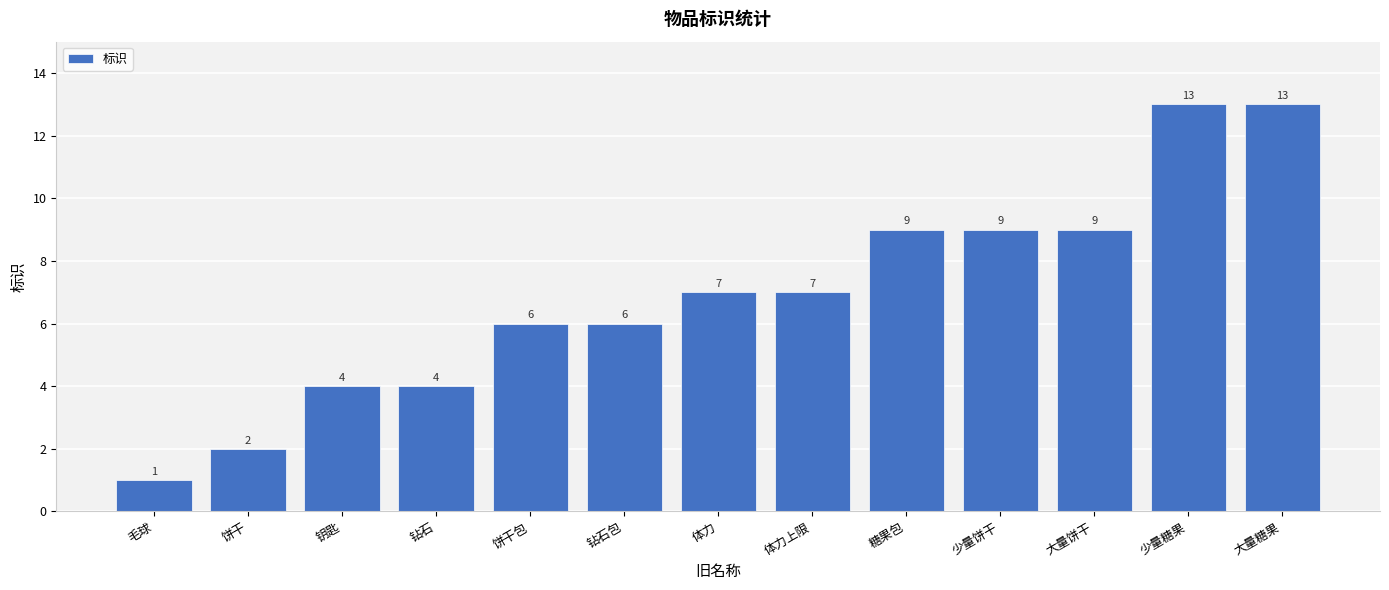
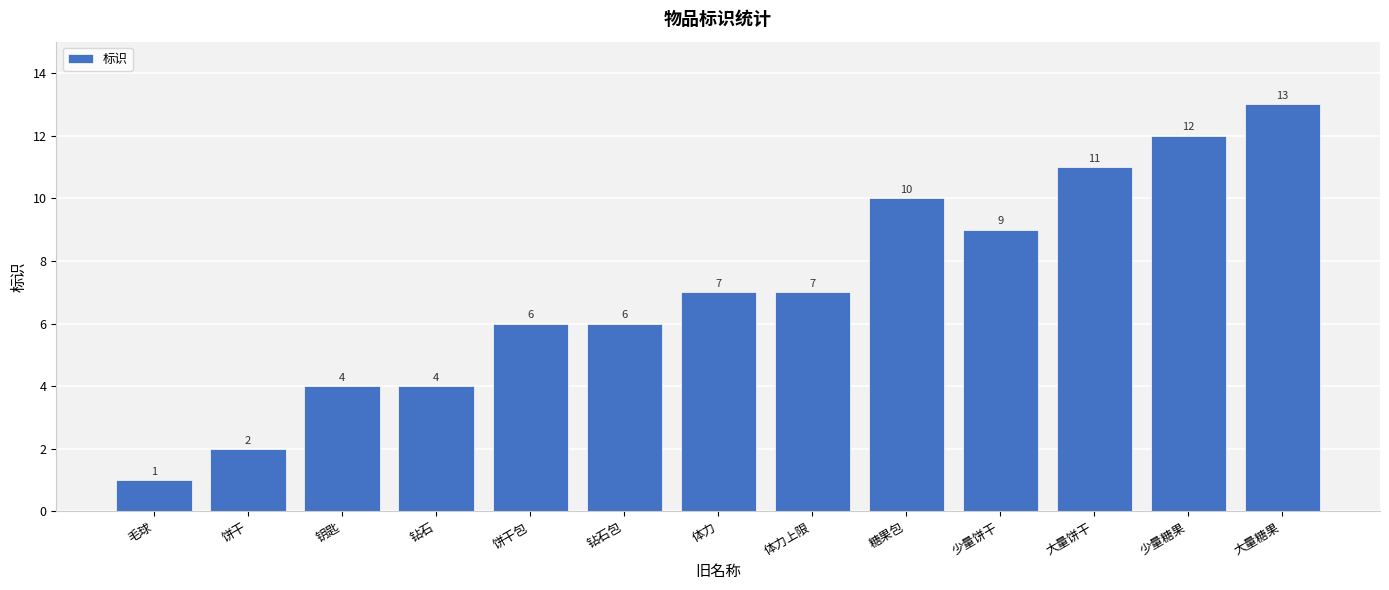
  {
    "毛球": 1,
    "饼干": 2,
    "钥匙": 4,
    "钻石": 4,
    "饼干包": 6,
    "钻石包": 6,
    "体力": 7,
    "体力上限": 7,
-   "糖果包": 9,
+   "糖果包": 10,
    "少量饼干": 9,
-   "大量饼干": 9,
-   "少量糖果": 13,
+   "大量饼干": 11,
+   "少量糖果": 12,
    "大量糖果": 13
  }
